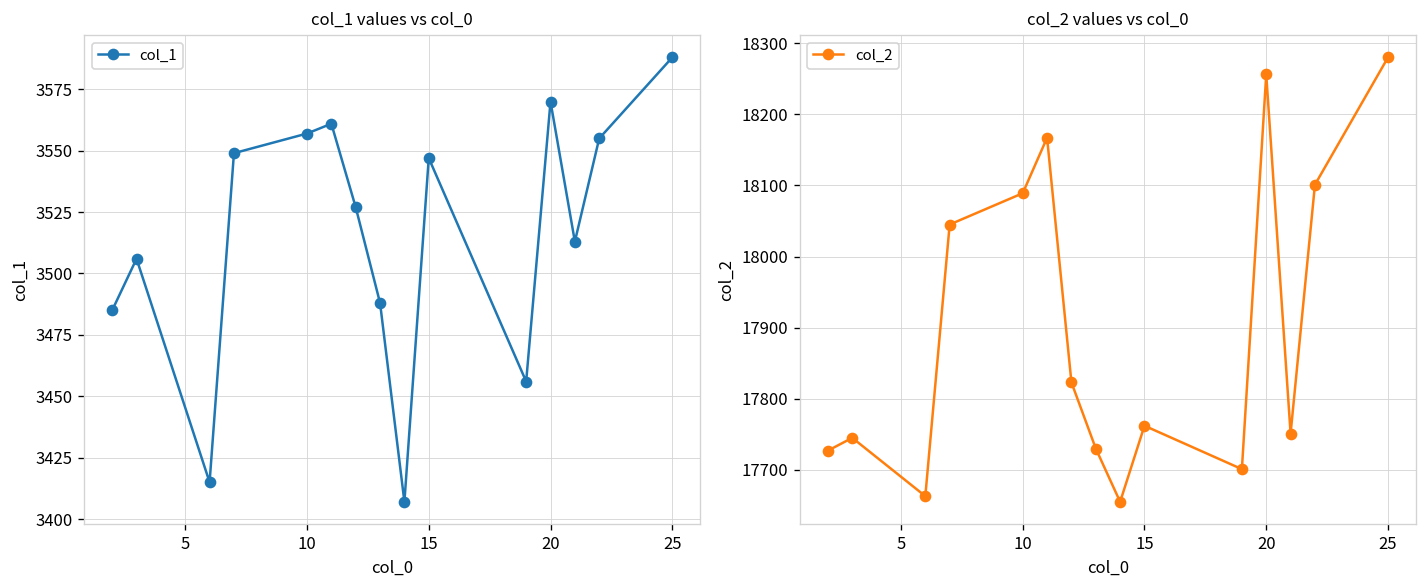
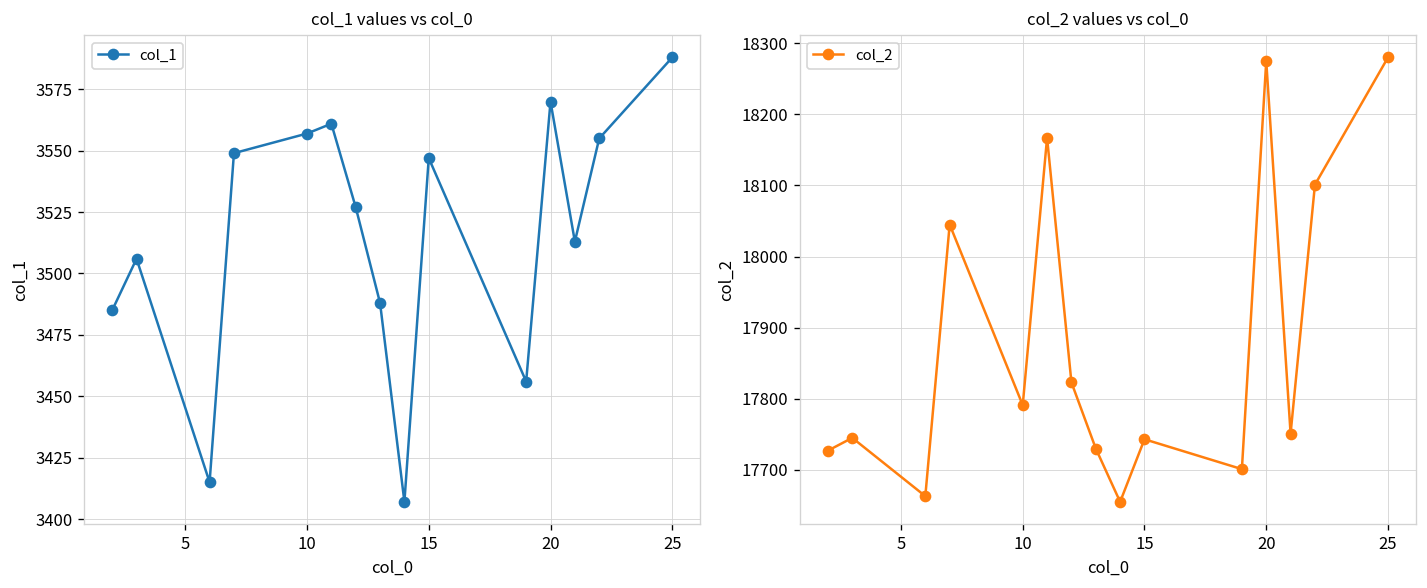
  {
    "col_1 values vs col_0": {
      "10": 3557,
      "15": 3547,
      "20": 3570,
      "25": 3588
    },
    "col_2 values vs col_0": {
-     "10": 18090,
-     "15": 17760,
-     "20": 18260,
+     "10": 17790,
+     "15": 17740,
+     "20": 18280,
      "25": 18280
    }
  }
